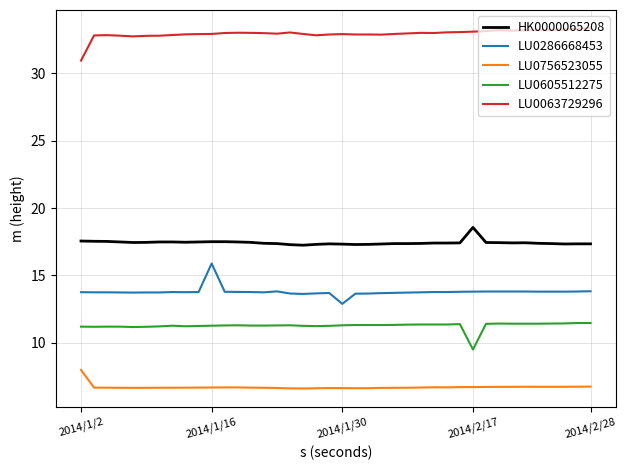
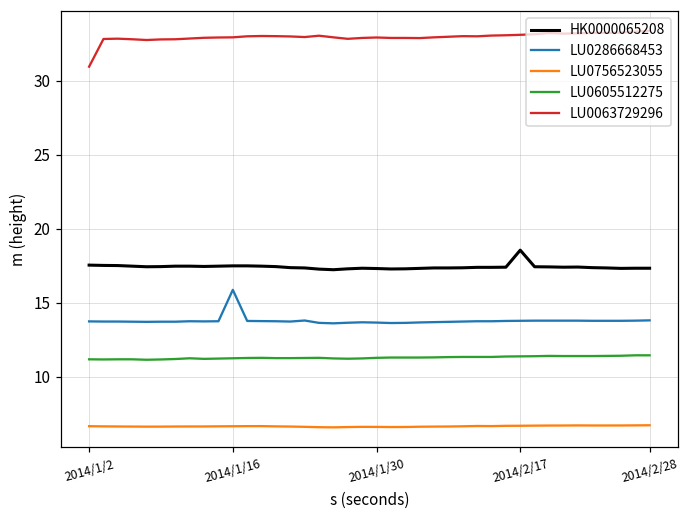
  {
    "HK0000065208": {
      "2014/1/2": 17.6,
      "2014/1/16": 17.5,
      "2014/1/30": 17.3,
      "2014/2/17": 18.6,
      "2014/2/28": 17.3
    },
    "LU0286668453": {
      "2014/1/2": 13.8,
      "2014/1/16": 15.9,
-     "2014/1/30": 12.9,
+     "2014/1/30": 13.7,
      "2014/2/17": 13.8,
      "2014/2/28": 13.8
    },
    "LU0756523055": {
-     "2014/1/2": 8.0,
+     "2014/1/2": 6.7,
      "2014/1/16": 6.7,
      "2014/1/30": 6.6,
      "2014/2/17": 6.7,
      "2014/2/28": 6.7
    },
    "LU0605512275": {
      "2014/1/2": 11.2,
      "2014/1/16": 11.3,
      "2014/1/30": 11.3,
-     "2014/2/17": 9.5,
+     "2014/2/17": 11.4,
      "2014/2/28": 11.5
    },
    "LU0063729296": {
      "2014/1/2": 31.0,
      "2014/1/16": 32.9,
      "2014/1/30": 32.9,
      "2014/2/17": 33.1
    }
  }
